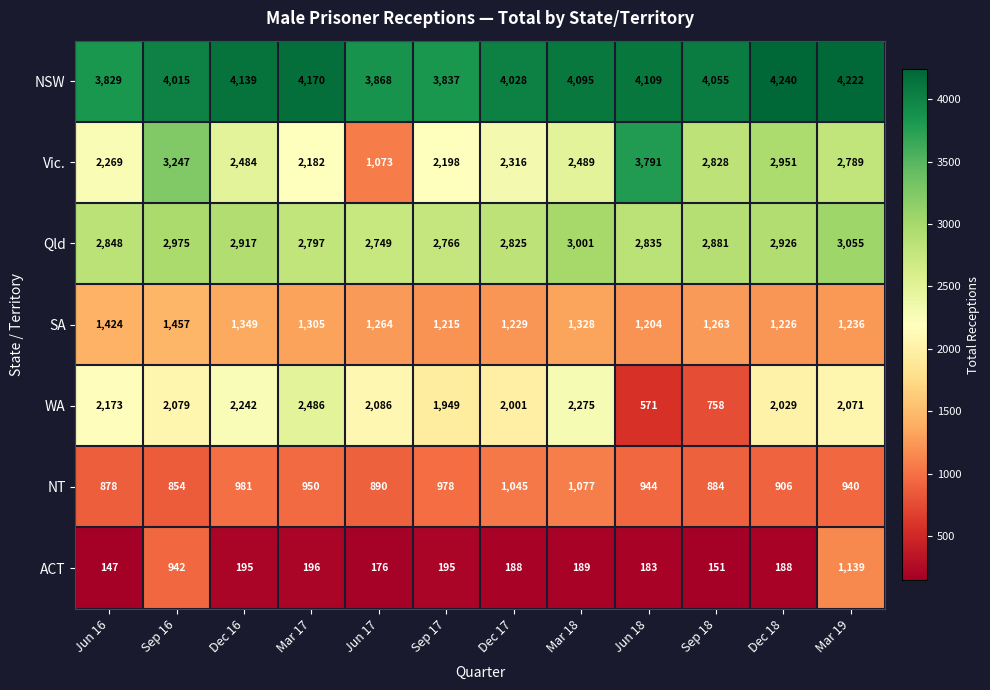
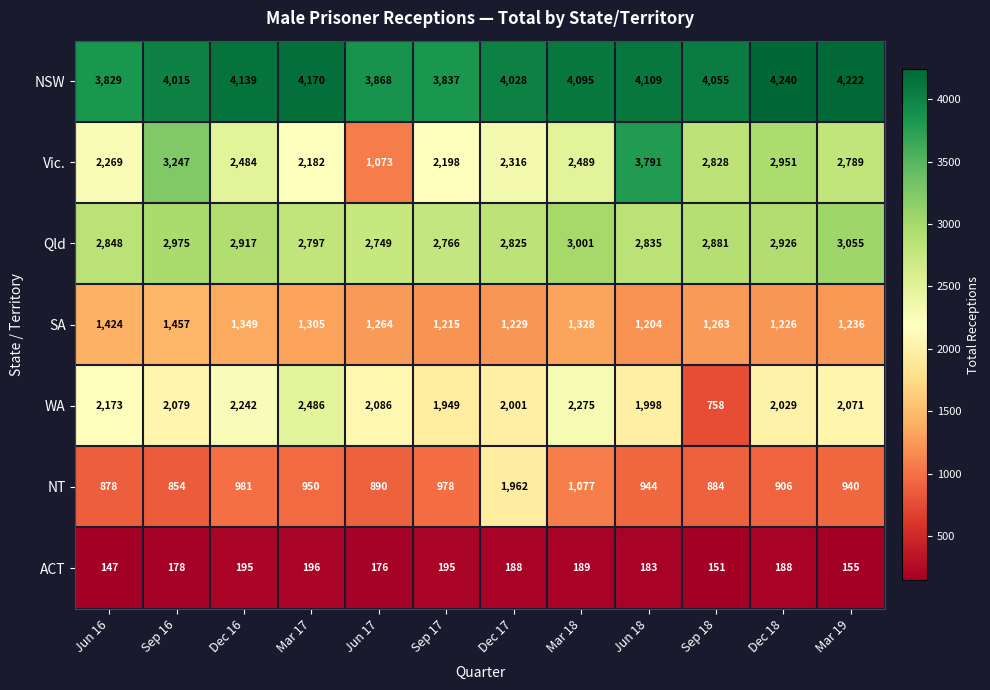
  {
    "NSW": {
      "Jun 16": "3,829",
      "Sep 16": "4,015",
      "Dec 16": "4,139",
      "Mar 17": "4,170",
      "Jun 17": "3,868",
      "Sep 17": "3,837",
      "Dec 17": "4,028",
      "Mar 18": "4,095",
      "Jun 18": "4,109",
      "Sep 18": "4,055",
      "Dec 18": "4,240",
      "Mar 19": "4,222"
    },
    "Vic.": {
      "Jun 16": "2,269",
      "Sep 16": "3,247",
      "Dec 16": "2,484",
      "Mar 17": "2,182",
      "Jun 17": "1,073",
      "Sep 17": "2,198",
      "Dec 17": "2,316",
      "Mar 18": "2,489",
      "Jun 18": "3,791",
      "Sep 18": "2,828",
      "Dec 18": "2,951",
      "Mar 19": "2,789"
    },
    "Qld": {
      "Jun 16": "2,848",
      "Sep 16": "2,975",
      "Dec 16": "2,917",
      "Mar 17": "2,797",
      "Jun 17": "2,749",
      "Sep 17": "2,766",
      "Dec 17": "2,825",
      "Mar 18": "3,001",
      "Jun 18": "2,835",
      "Sep 18": "2,881",
      "Dec 18": "2,926",
      "Mar 19": "3,055"
    },
    "SA": {
      "Jun 16": "1,424",
      "Sep 16": "1,457",
      "Dec 16": "1,349",
      "Mar 17": "1,305",
      "Jun 17": "1,264",
      "Sep 17": "1,215",
      "Dec 17": "1,229",
      "Mar 18": "1,328",
      "Jun 18": "1,204",
      "Sep 18": "1,263",
      "Dec 18": "1,226",
      "Mar 19": "1,236"
    },
    "WA": {
      "Jun 16": "2,173",
      "Sep 16": "2,079",
      "Dec 16": "2,242",
      "Mar 17": "2,486",
      "Jun 17": "2,086",
      "Sep 17": "1,949",
      "Dec 17": "2,001",
      "Mar 18": "2,275",
-     "Jun 18": "571",
+     "Jun 18": "1,998",
      "Sep 18": "758",
      "Dec 18": "2,029",
      "Mar 19": "2,071"
    },
    "NT": {
      "Jun 16": "878",
      "Sep 16": "854",
      "Dec 16": "981",
      "Mar 17": "950",
      "Jun 17": "890",
      "Sep 17": "978",
-     "Dec 17": "1,045",
+     "Dec 17": "1,962",
      "Mar 18": "1,077",
      "Jun 18": "944",
      "Sep 18": "884",
      "Dec 18": "906",
      "Mar 19": "940"
    },
    "ACT": {
      "Jun 16": "147",
-     "Sep 16": "942",
+     "Sep 16": "178",
      "Dec 16": "195",
      "Mar 17": "196",
      "Jun 17": "176",
      "Sep 17": "195",
      "Dec 17": "188",
      "Mar 18": "189",
      "Jun 18": "183",
      "Sep 18": "151",
      "Dec 18": "188",
-     "Mar 19": "1,139"
+     "Mar 19": "155"
    }
  }
